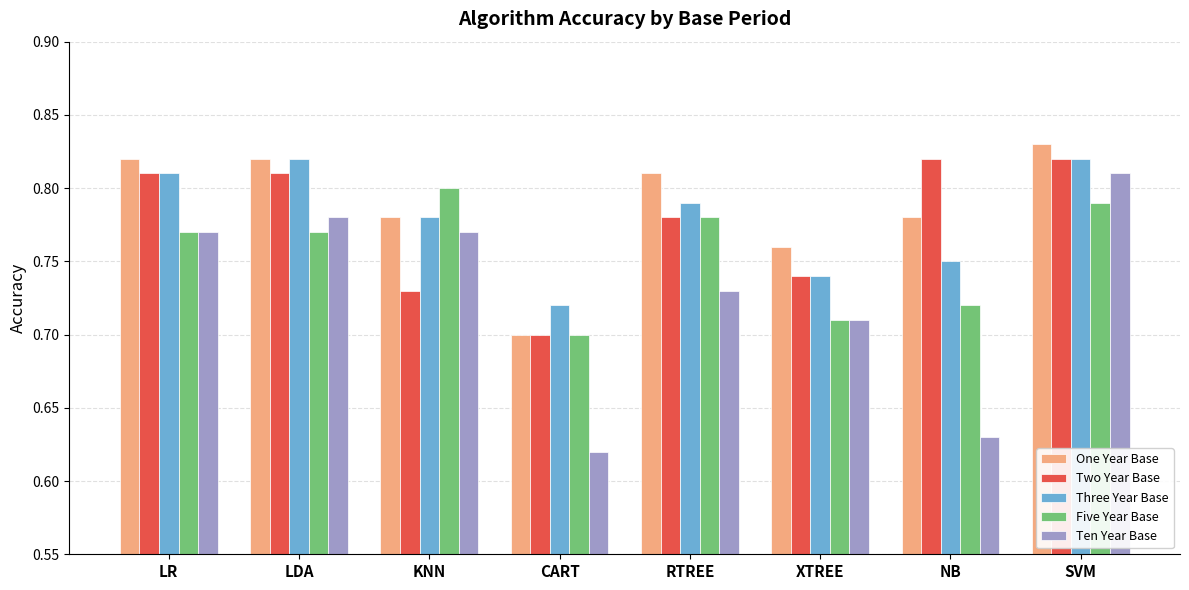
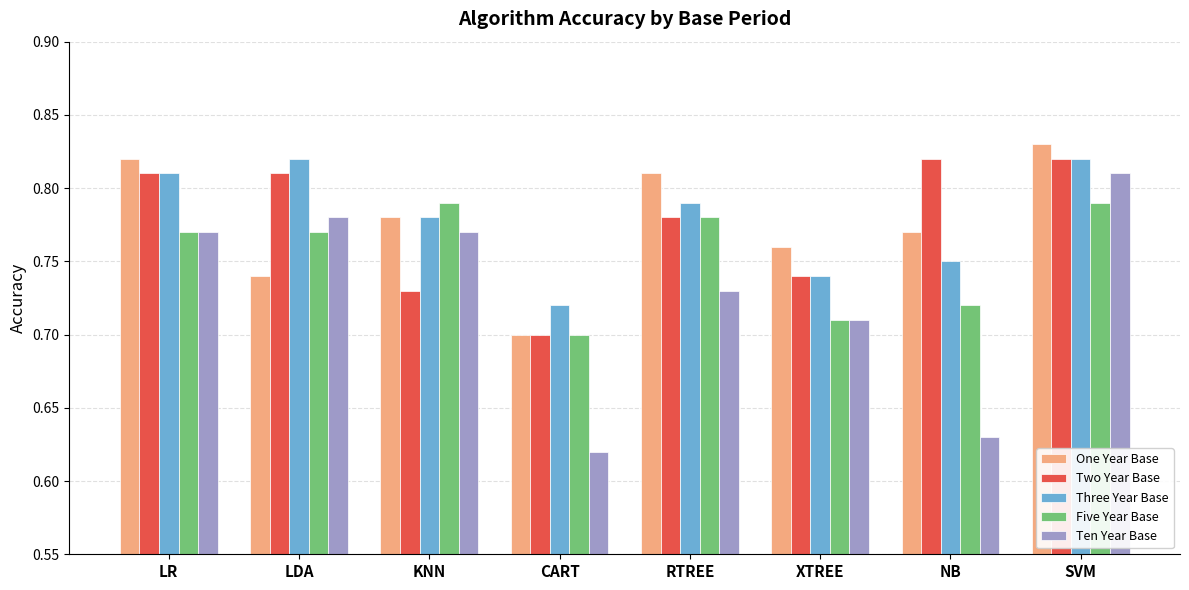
  {
    "One Year Base": {
      "LR": 0.82,
-     "LDA": 0.82,
+     "LDA": 0.74,
      "KNN": 0.78,
      "CART": 0.70,
      "RTREE": 0.81,
      "XTREE": 0.76,
-     "NB": 0.78,
+     "NB": 0.77,
      "SVM": 0.83
    },
    "Two Year Base": {
      "LR": 0.81,
      "LDA": 0.81,
      "KNN": 0.73,
      "CART": 0.70,
      "RTREE": 0.78,
      "XTREE": 0.74,
      "NB": 0.82,
      "SVM": 0.82
    },
    "Five Year Base": {
      "LR": 0.77,
      "LDA": 0.77,
-     "KNN": 0.80,
+     "KNN": 0.79,
      "CART": 0.70,
      "RTREE": 0.78,
      "XTREE": 0.71,
      "NB": 0.72,
      "SVM": 0.79
    }
  }
